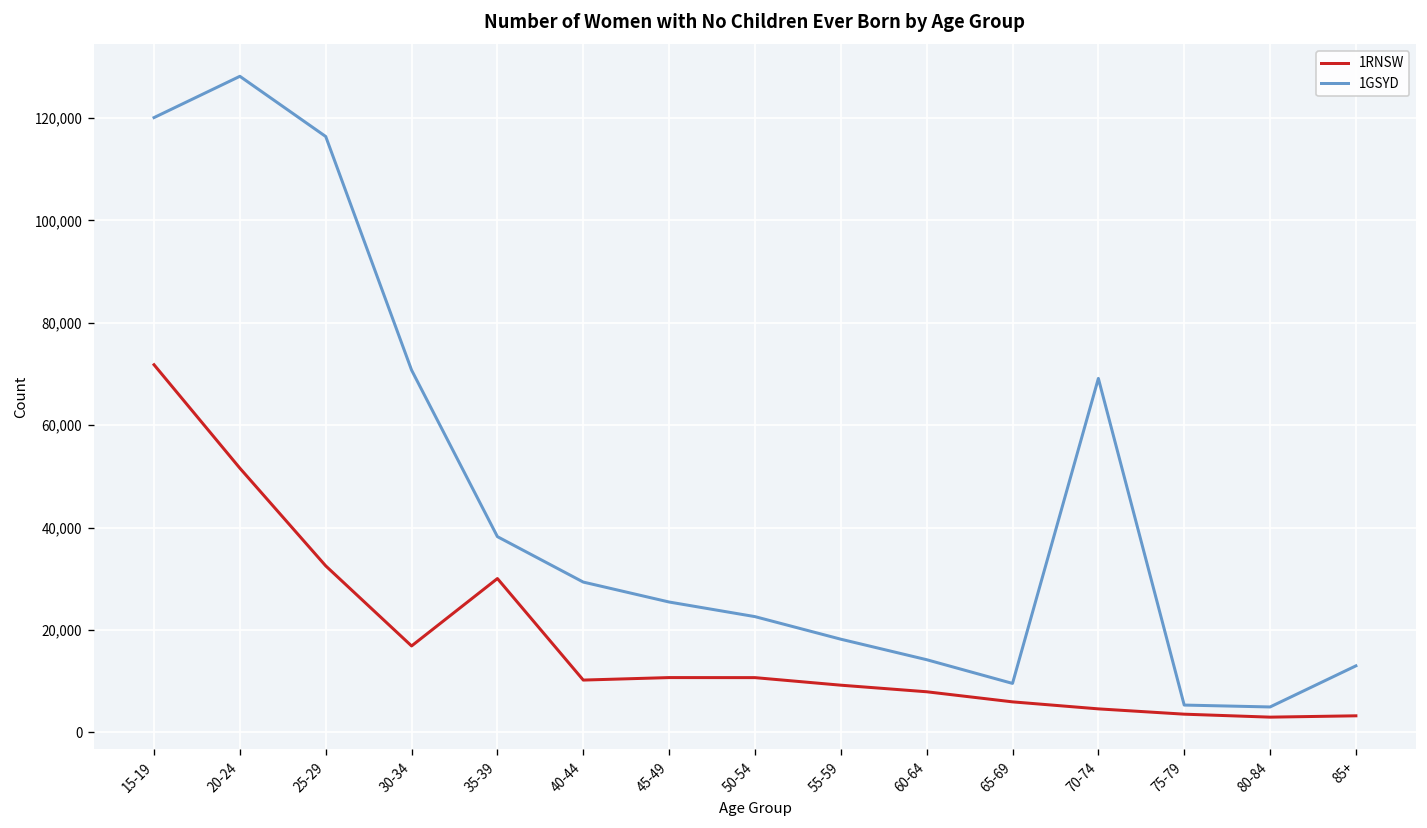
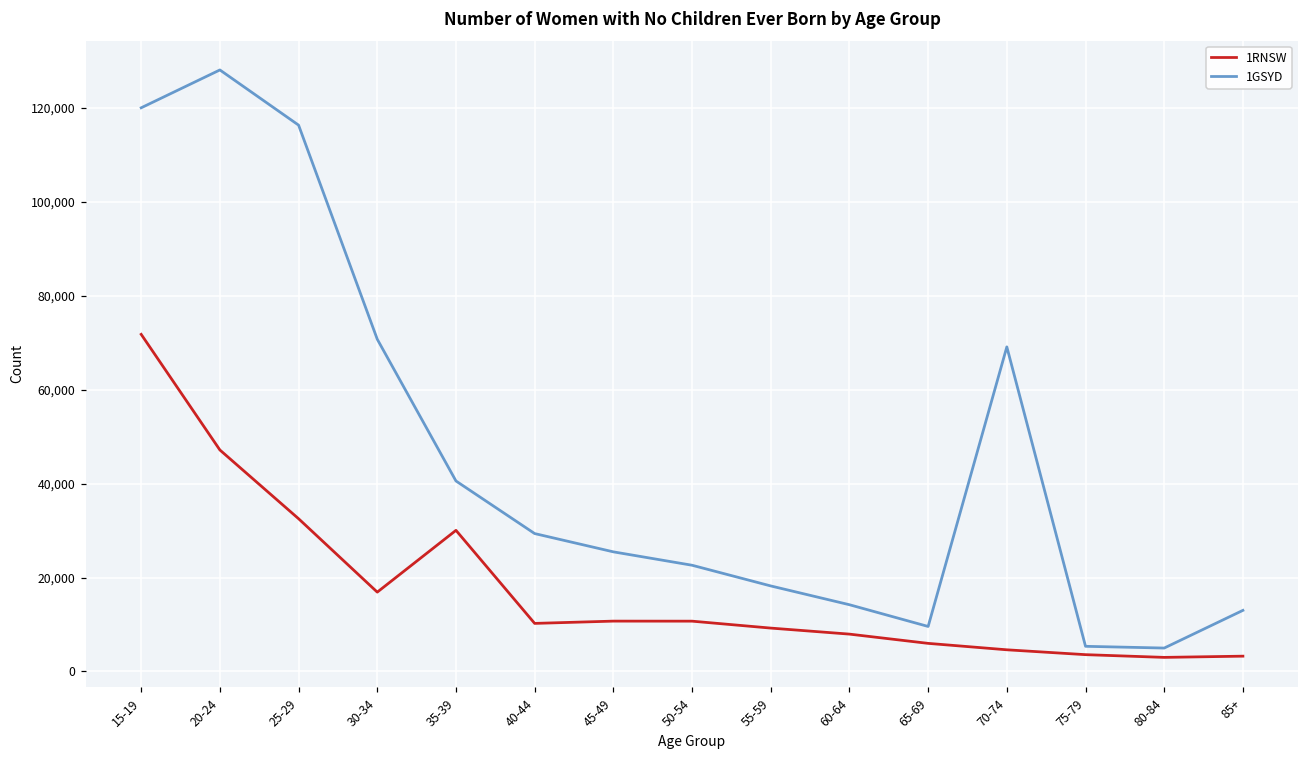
  {
    "1RNSW": {
      "15-19": "72,000",
-     "20-24": "52,000",
+     "20-24": "47,000",
      "25-29": "33,000",
      "30-34": "17,000",
      "35-39": "30,000",
      "40-44": "10,000",
      "45-49": "11,000",
      "50-54": "11,000",
      "55-59": "9,000",
      "60-64": "8,000",
      "65-69": "6,000",
      "70-74": "5,000",
      "75-79": "4,000",
      "80-84": "3,000",
      "85+": "3,000"
    },
    "1GSYD": {
      "15-19": "120,000",
      "20-24": "128,000",
      "25-29": "116,000",
      "30-34": "71,000",
-     "35-39": "38,000",
+     "35-39": "41,000",
      "40-44": "29,000",
      "45-49": "25,000",
      "50-54": "23,000",
      "55-59": "18,000",
      "60-64": "14,000",
      "65-69": "10,000",
      "70-74": "69,000",
      "75-79": "5,000",
      "80-84": "5,000",
      "85+": "13,000"
    }
  }
